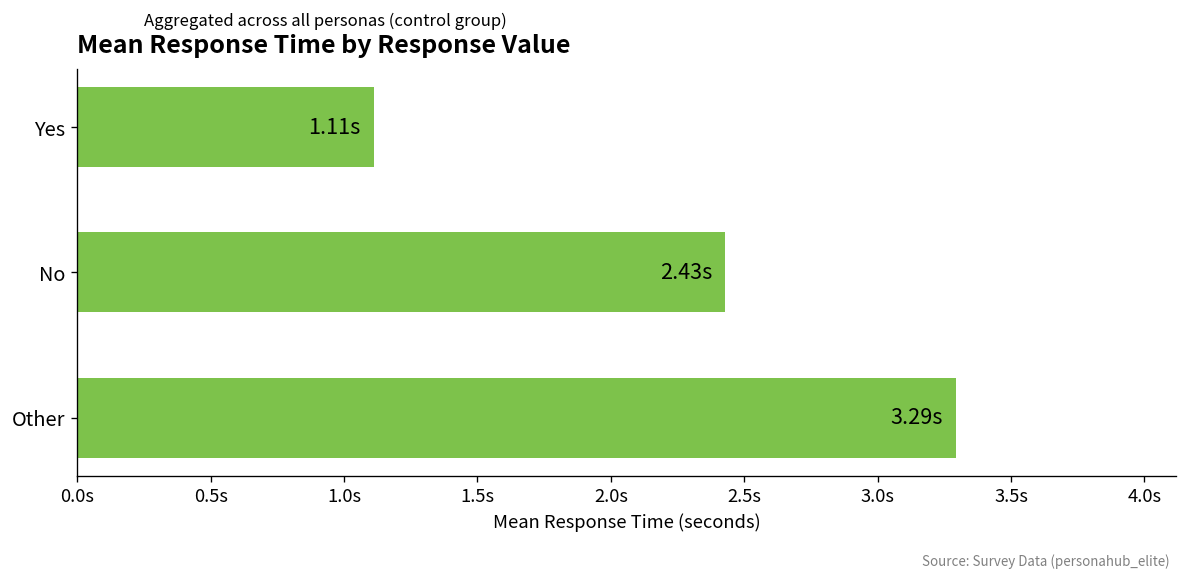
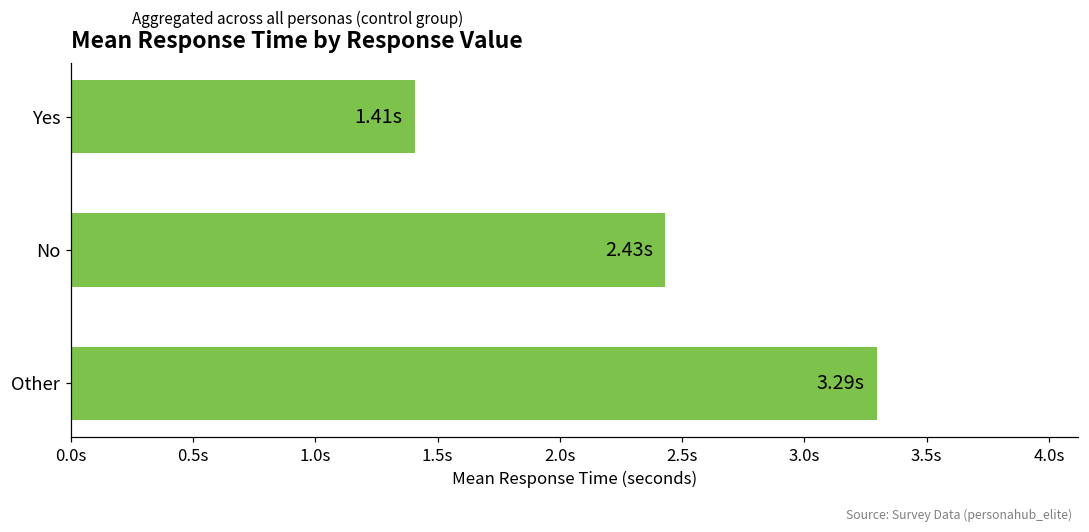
  {
-   "Yes": "1.11s",
+   "Yes": "1.41s",
    "No": "2.43s",
    "Other": "3.29s"
  }
